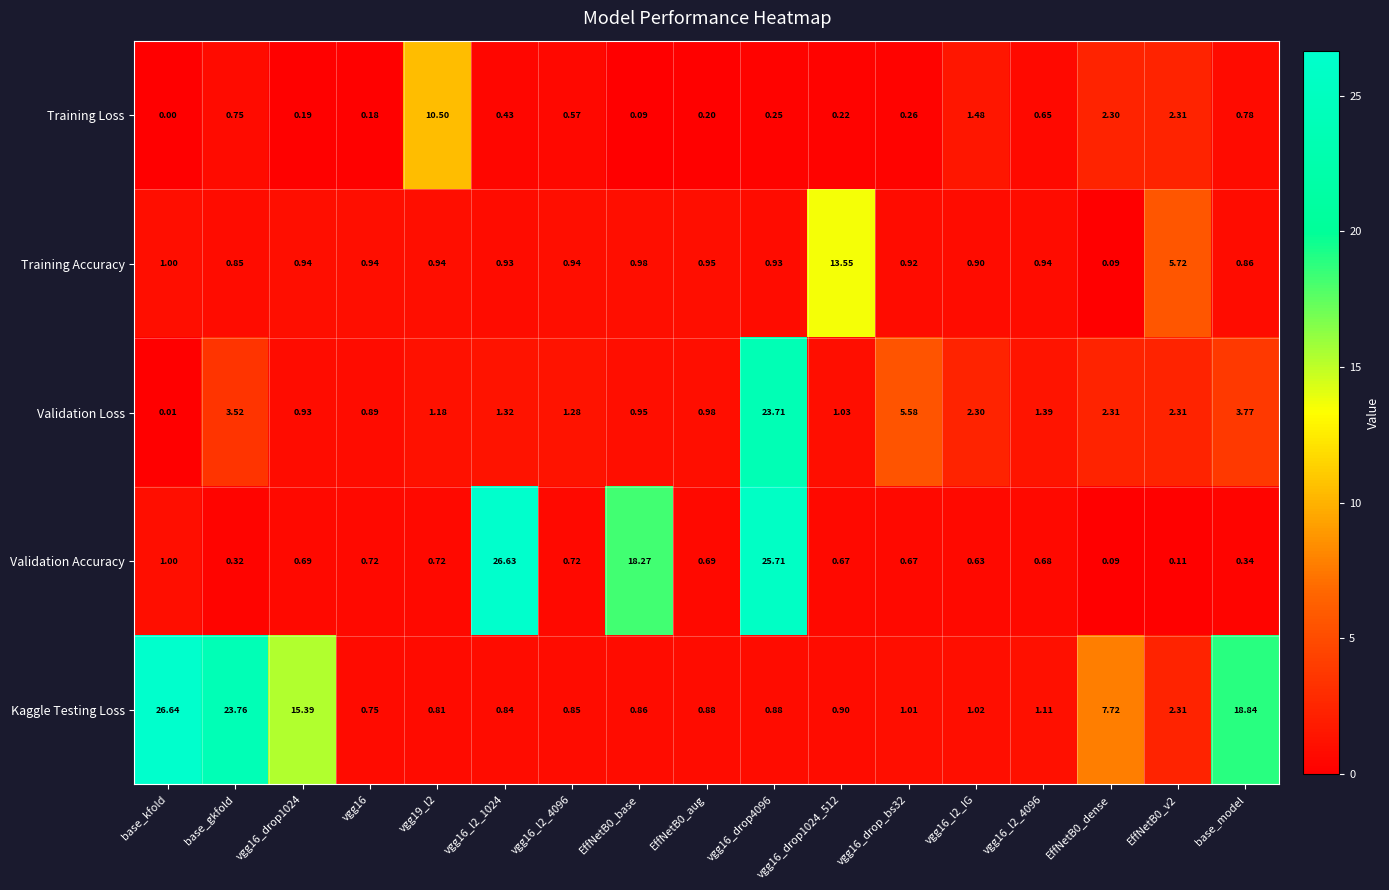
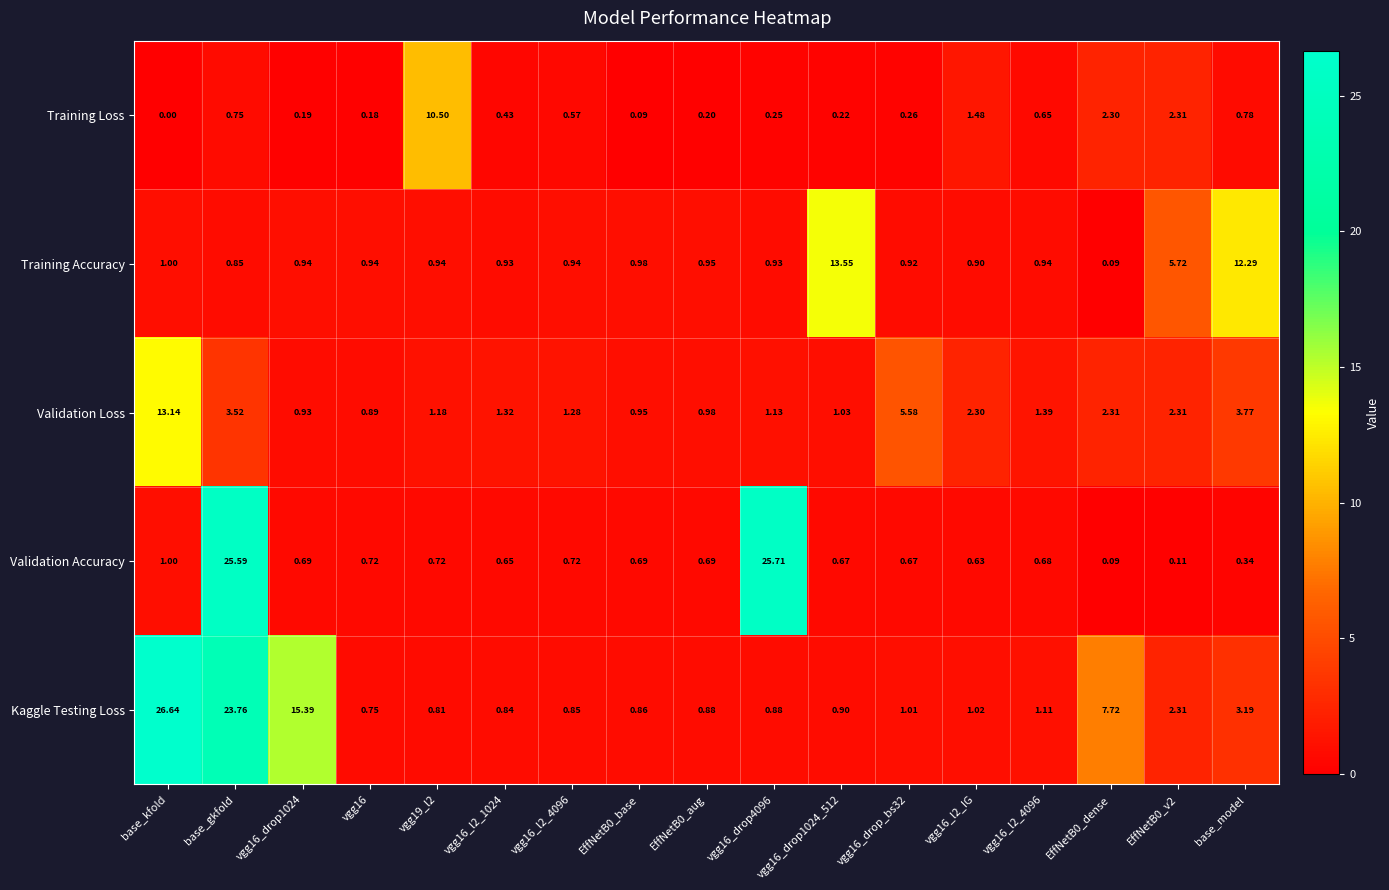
  {
    "Training Loss": {
      "base_kfold": 0.00,
      "base_gkfold": 0.75,
      "vgg16_drop1024": 0.19,
      "vgg16": 0.18,
      "vgg19_l2": 10.50,
      "vgg16_l2_1024": 0.43,
      "EffNetB0_base": 0.09,
      "EffNetB0_aug": 0.20,
      "vgg16_drop4096": 0.25,
      "vgg16_drop1024_512": 0.22,
      "vgg16_drop_bs32": 0.26,
      "vgg16_l2_IG": 1.48,
      "EffNetB0_dense": 2.30,
      "EffNetB0_v2": 2.31,
      "base_model": 0.78
    },
    "Training Accuracy": {
      "base_kfold": 1.00,
      "base_gkfold": 0.85,
      "vgg16_drop1024": 0.94,
      "vgg16": 0.94,
      "vgg19_l2": 0.94,
      "vgg16_l2_1024": 0.93,
      "EffNetB0_base": 0.98,
      "EffNetB0_aug": 0.95,
      "vgg16_drop4096": 0.93,
      "vgg16_drop1024_512": 13.55,
      "vgg16_drop_bs32": 0.92,
      "vgg16_l2_IG": 0.90,
      "EffNetB0_dense": 0.09,
      "EffNetB0_v2": 5.72,
-     "base_model": 0.86
+     "base_model": 12.29
    },
    "Validation Loss": {
-     "base_kfold": 0.01,
+     "base_kfold": 13.14,
      "base_gkfold": 3.52,
      "vgg16_drop1024": 0.93,
      "vgg16": 0.89,
      "vgg19_l2": 1.18,
      "vgg16_l2_1024": 1.32,
      "EffNetB0_base": 0.95,
      "EffNetB0_aug": 0.98,
-     "vgg16_drop4096": 23.71,
+     "vgg16_drop4096": 1.13,
      "vgg16_drop1024_512": 1.03,
      "vgg16_drop_bs32": 5.58,
      "vgg16_l2_IG": 2.30,
      "EffNetB0_dense": 2.31,
      "EffNetB0_v2": 2.31,
      "base_model": 3.77
    },
    "Validation Accuracy": {
      "base_kfold": 1.00,
-     "base_gkfold": 0.32,
+     "base_gkfold": 25.59,
      "vgg16_drop1024": 0.69,
      "vgg16": 0.72,
      "vgg19_l2": 0.72,
-     "vgg16_l2_1024": 26.63,
-     "EffNetB0_base": 18.27,
+     "vgg16_l2_1024": 0.65,
+     "EffNetB0_base": 0.69,
      "EffNetB0_aug": 0.69,
      "vgg16_drop4096": 25.71,
      "vgg16_drop1024_512": 0.67,
      "vgg16_drop_bs32": 0.67,
      "vgg16_l2_IG": 0.63,
      "EffNetB0_dense": 0.09,
      "EffNetB0_v2": 0.11,
      "base_model": 0.34
    },
    "Kaggle Testing Loss": {
      "base_kfold": 26.64,
      "base_gkfold": 23.76,
      "vgg16_drop1024": 15.39,
      "vgg16": 0.75,
      "vgg19_l2": 0.81,
      "vgg16_l2_1024": 0.84,
      "EffNetB0_base": 0.86,
      "EffNetB0_aug": 0.88,
      "vgg16_drop4096": 0.88,
      "vgg16_drop1024_512": 0.90,
      "vgg16_drop_bs32": 1.01,
      "vgg16_l2_IG": 1.02,
      "EffNetB0_dense": 7.72,
      "EffNetB0_v2": 2.31,
-     "base_model": 18.84
+     "base_model": 3.19
    }
  }
